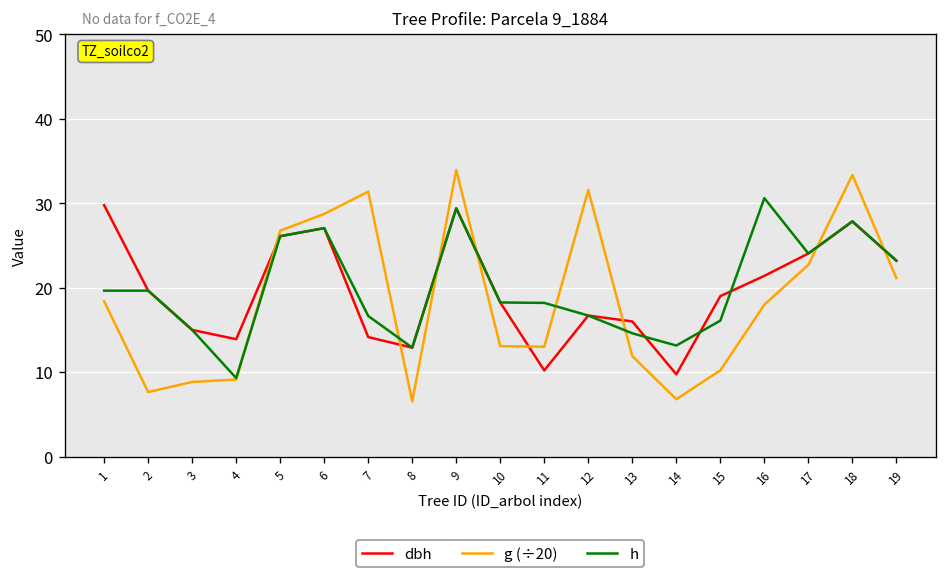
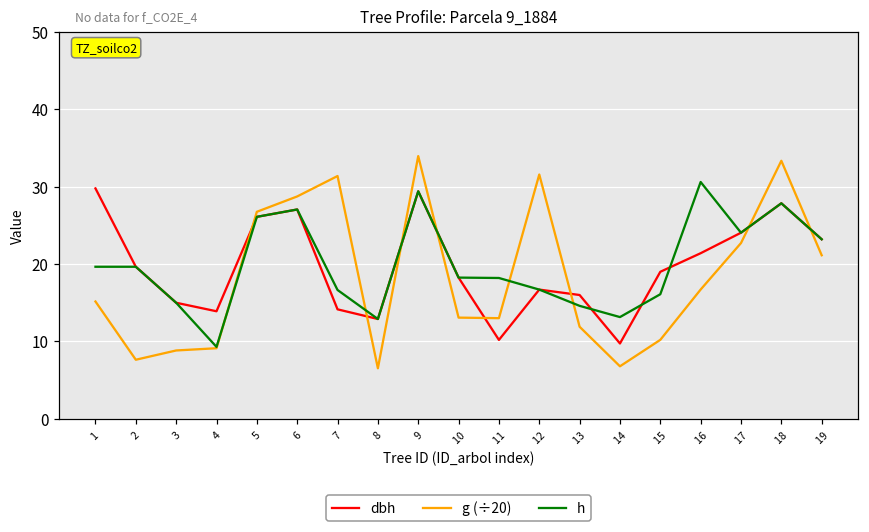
  {
    "dbh": {
      "1": 30,
      "4": 14,
      "7": 14,
      "11": 10,
      "13": 16,
      "14": 10,
      "15": 19,
      "16": 21
    },
    "g (÷20)": {
-     "1": 18,
+     "1": 15,
      "2": 8,
      "3": 9,
      "5": 27,
      "6": 29,
      "7": 31,
      "8": 7,
      "9": 34,
      "10": 13,
      "11": 13,
      "12": 32,
      "13": 12,
      "14": 7,
      "15": 10,
-     "16": 18,
+     "16": 17,
      "17": 23,
      "18": 33,
      "19": 21
    },
    "h": {
      "1": 20,
      "7": 17,
      "11": 18,
      "13": 15,
      "14": 13,
      "15": 16,
      "16": 31
    }
  }
